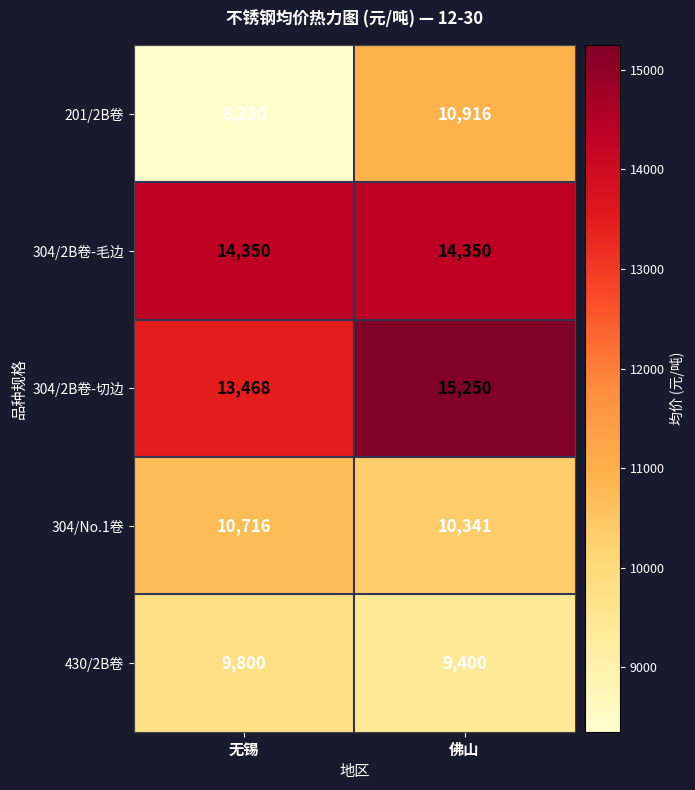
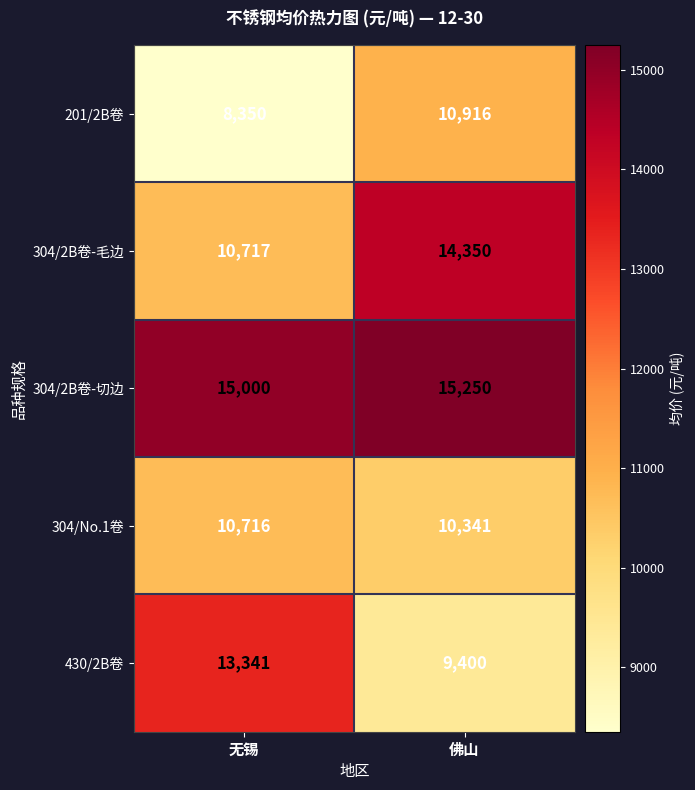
  {
    "201/2B卷": {
      "无锡": "8,350",
      "佛山": "10,916"
    },
    "304/2B卷-毛边": {
-     "无锡": "14,350",
+     "无锡": "10,717",
      "佛山": "14,350"
    },
    "304/2B卷-切边": {
-     "无锡": "13,468",
+     "无锡": "15,000",
      "佛山": "15,250"
    },
    "304/No.1卷": {
      "无锡": "10,716",
      "佛山": "10,341"
    },
    "430/2B卷": {
-     "无锡": "9,800",
+     "无锡": "13,341",
      "佛山": "9,400"
    }
  }
